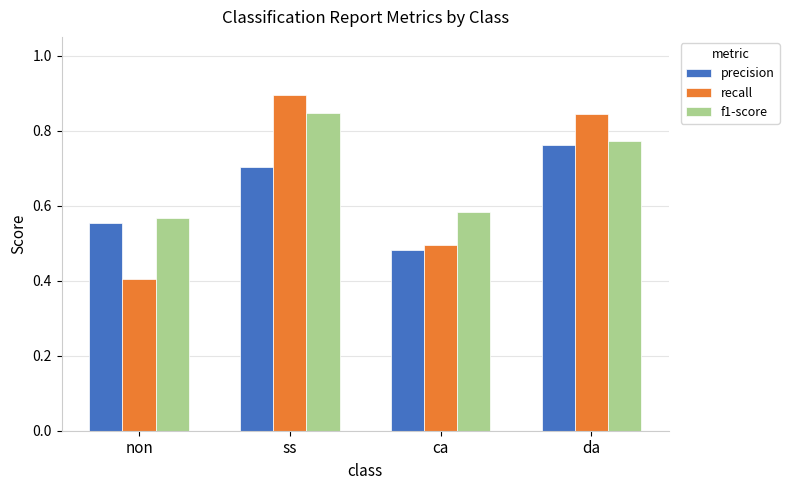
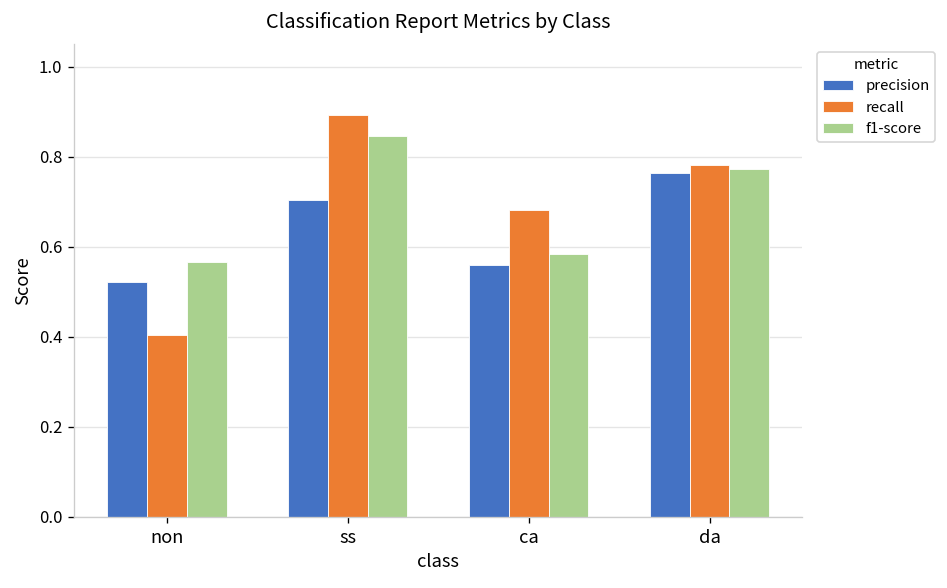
  {
    "precision": {
-     "non": 0.55,
+     "non": 0.52,
      "ss": 0.70,
-     "ca": 0.48,
+     "ca": 0.56,
      "da": 0.76
    },
    "recall": {
      "non": 0.40,
      "ss": 0.89,
-     "ca": 0.50,
-     "da": 0.84
+     "ca": 0.68,
+     "da": 0.78
    },
    "f1-score": {
      "non": 0.57,
      "ss": 0.85,
      "ca": 0.58,
      "da": 0.77
    }
  }
